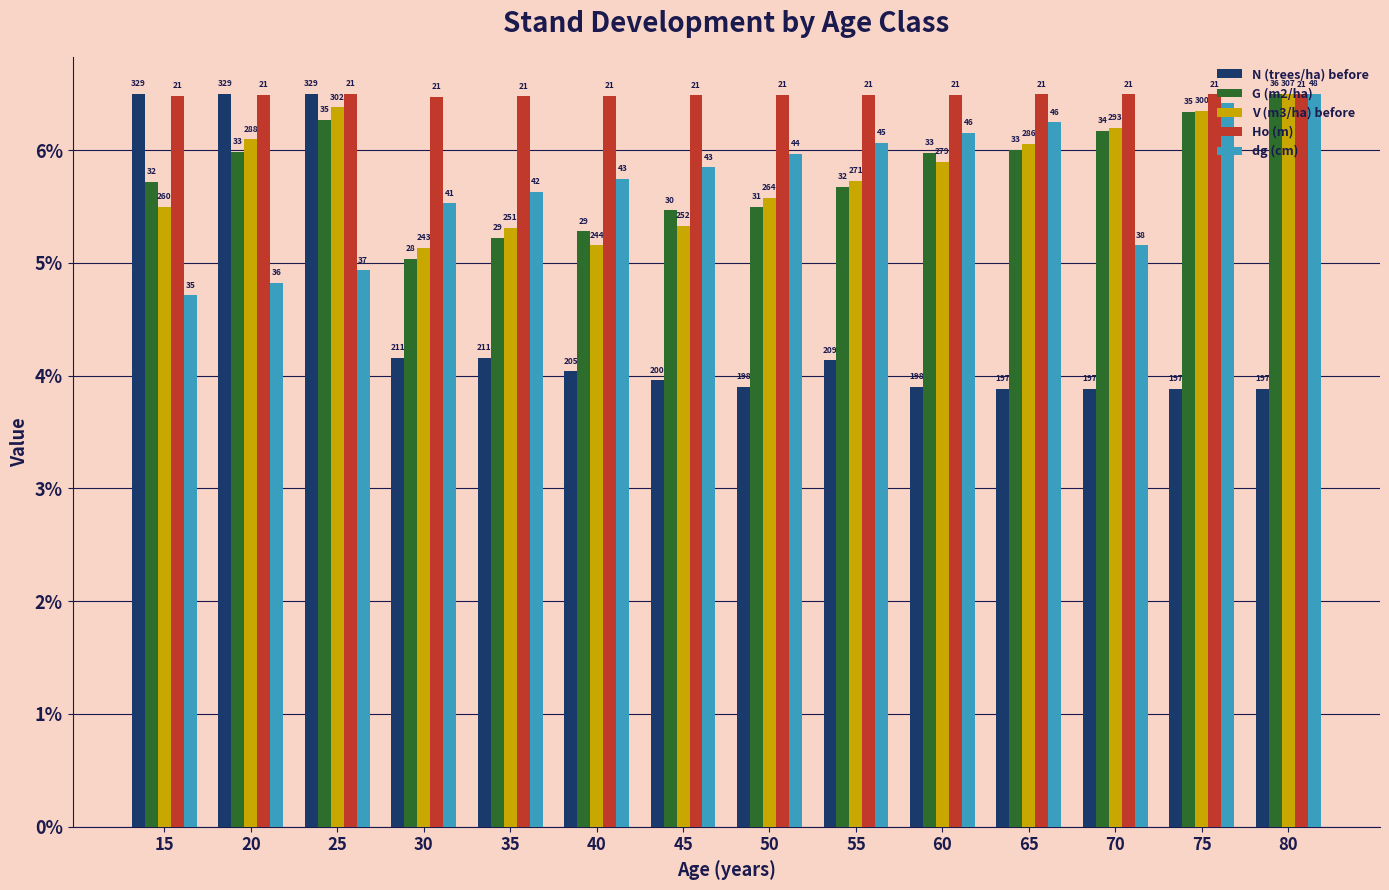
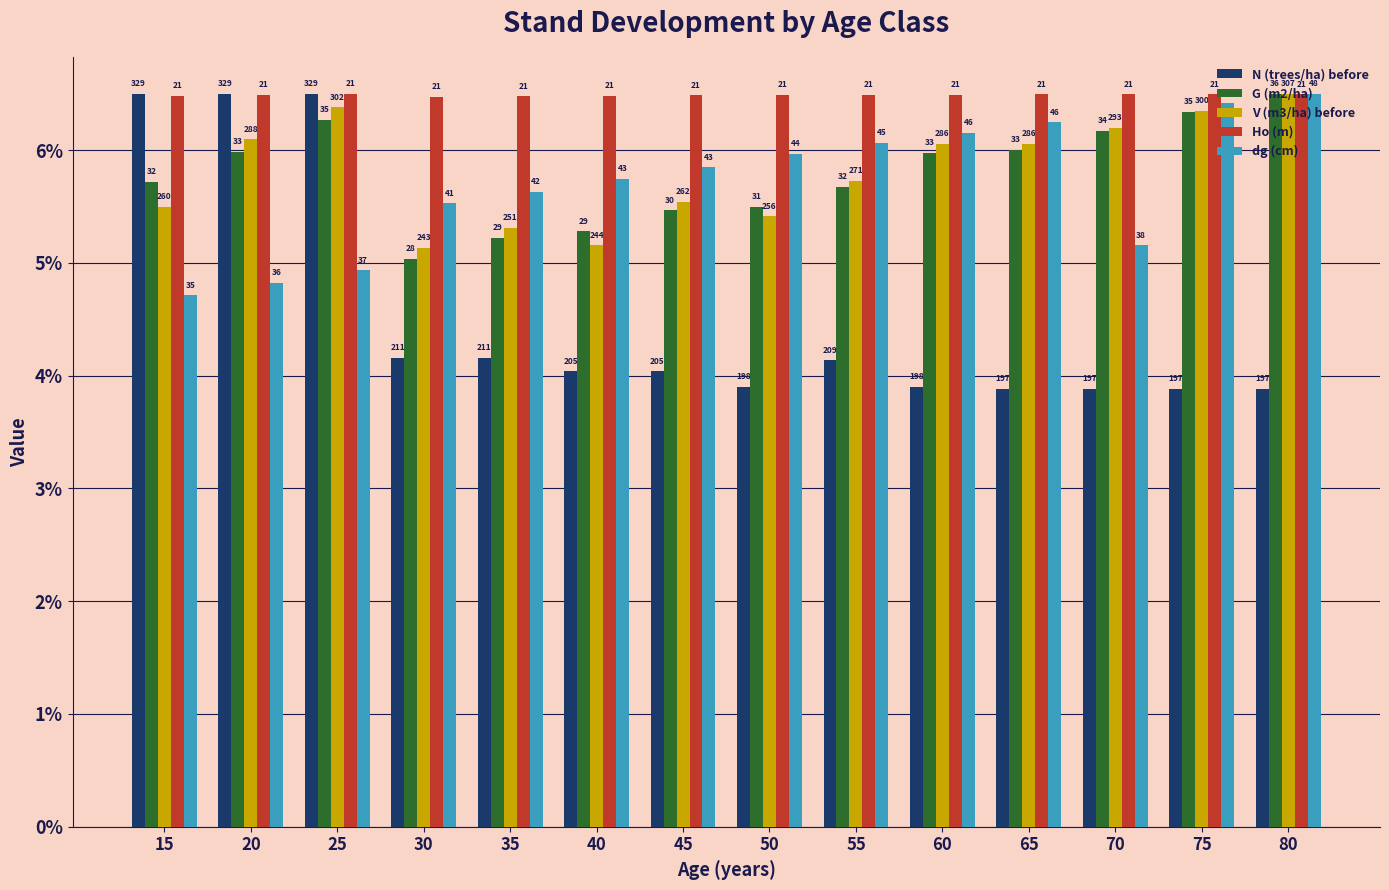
  {
    "N (trees/ha) before": {
-     "45": 200
+     "45": 205
    },
    "V (m3/ha) before": {
-     "45": 252,
-     "50": 264,
-     "60": 279
+     "45": 262,
+     "50": 256,
+     "60": 286
    }
  }
